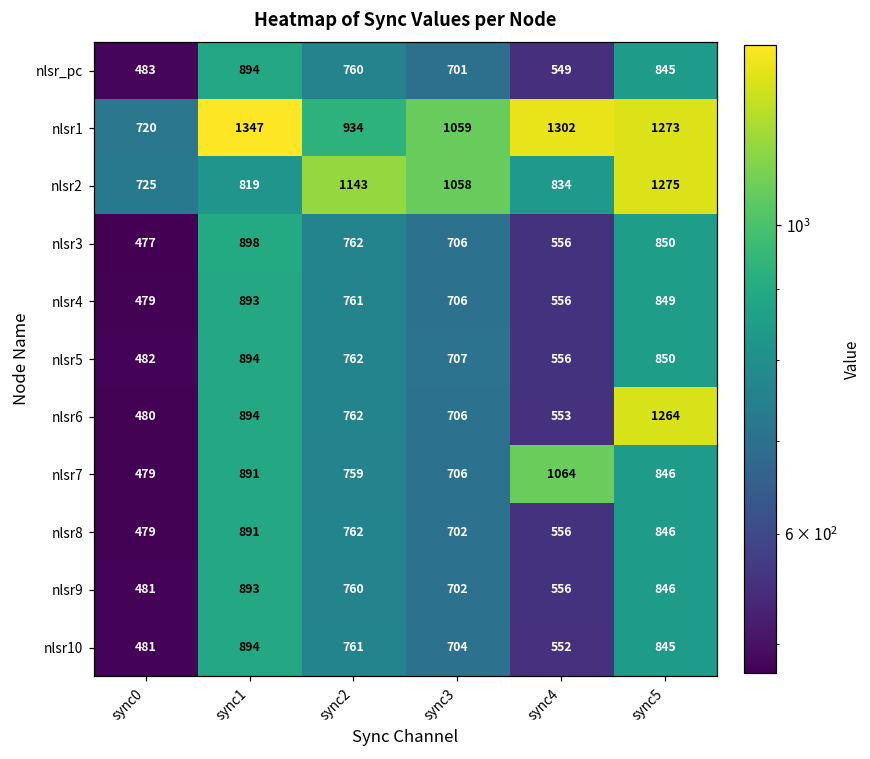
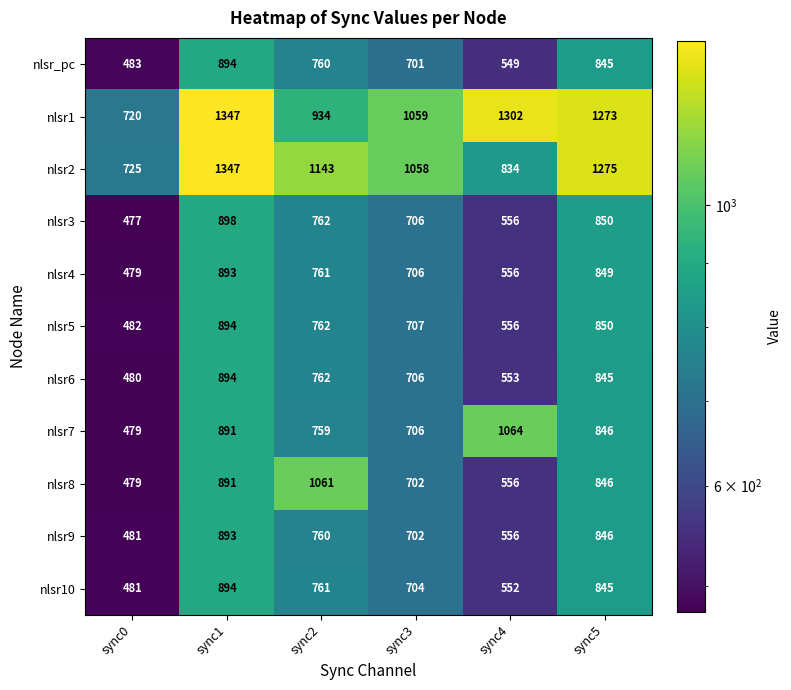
  {
    "nlsr_pc": {
      "sync0": 483,
      "sync1": 894,
      "sync2": 760,
      "sync3": 701,
      "sync4": 549,
      "sync5": 845
    },
    "nlsr1": {
      "sync0": 720,
      "sync1": 1347,
      "sync2": 934,
      "sync3": 1059,
      "sync4": 1302,
      "sync5": 1273
    },
    "nlsr2": {
      "sync0": 725,
-     "sync1": 819,
+     "sync1": 1347,
      "sync2": 1143,
      "sync3": 1058,
      "sync4": 834,
      "sync5": 1275
    },
    "nlsr3": {
      "sync0": 477,
      "sync1": 898,
      "sync2": 762,
      "sync3": 706,
      "sync4": 556,
      "sync5": 850
    },
    "nlsr4": {
      "sync0": 479,
      "sync1": 893,
      "sync2": 761,
      "sync3": 706,
      "sync4": 556,
      "sync5": 849
    },
    "nlsr5": {
      "sync0": 482,
      "sync1": 894,
      "sync2": 762,
      "sync3": 707,
      "sync4": 556,
      "sync5": 850
    },
    "nlsr6": {
      "sync0": 480,
      "sync1": 894,
      "sync2": 762,
      "sync3": 706,
      "sync4": 553,
-     "sync5": 1264
+     "sync5": 845
    },
    "nlsr7": {
      "sync0": 479,
      "sync1": 891,
      "sync2": 759,
      "sync3": 706,
      "sync4": 1064,
      "sync5": 846
    },
    "nlsr8": {
      "sync0": 479,
      "sync1": 891,
-     "sync2": 762,
+     "sync2": 1061,
      "sync3": 702,
      "sync4": 556,
      "sync5": 846
    },
    "nlsr9": {
      "sync0": 481,
      "sync1": 893,
      "sync2": 760,
      "sync3": 702,
      "sync4": 556,
      "sync5": 846
    },
    "nlsr10": {
      "sync0": 481,
      "sync1": 894,
      "sync2": 761,
      "sync3": 704,
      "sync4": 552,
      "sync5": 845
    }
  }
